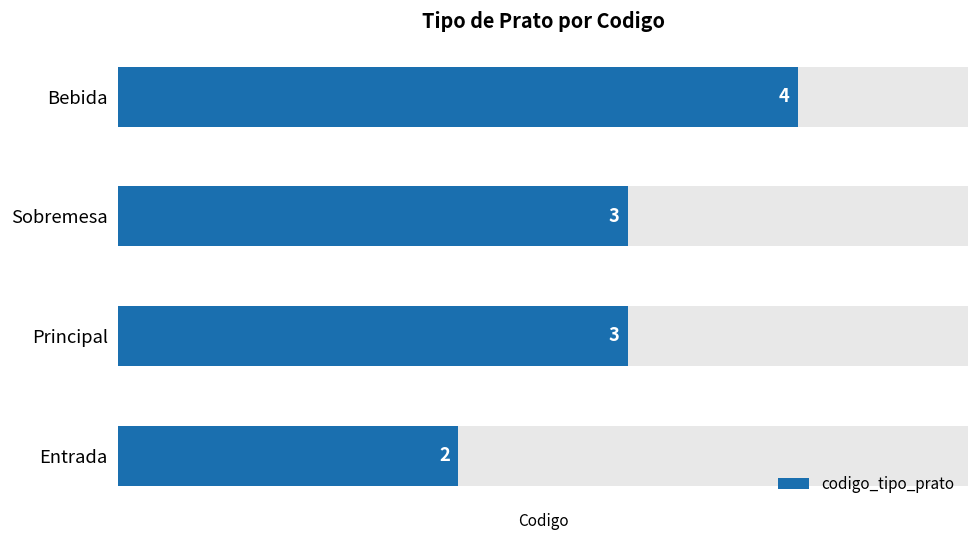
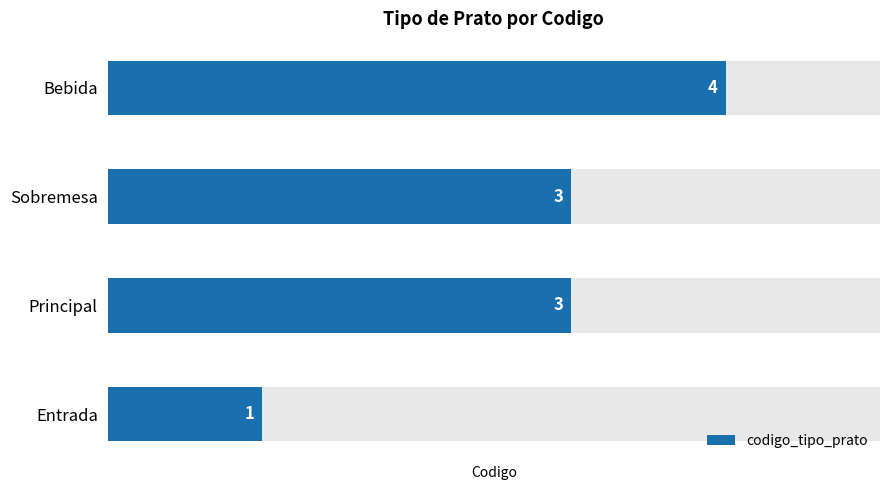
  {
    "codigo_tipo_prato": {
-     "Entrada": 2
+     "Entrada": 1
    }
  }
